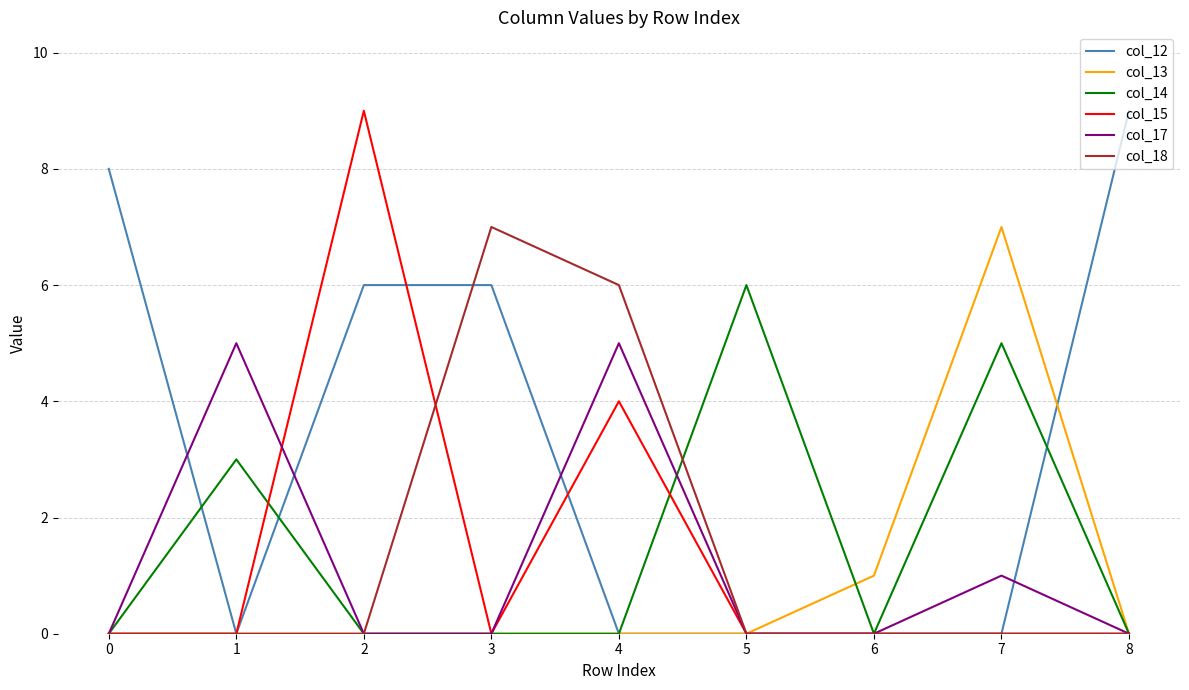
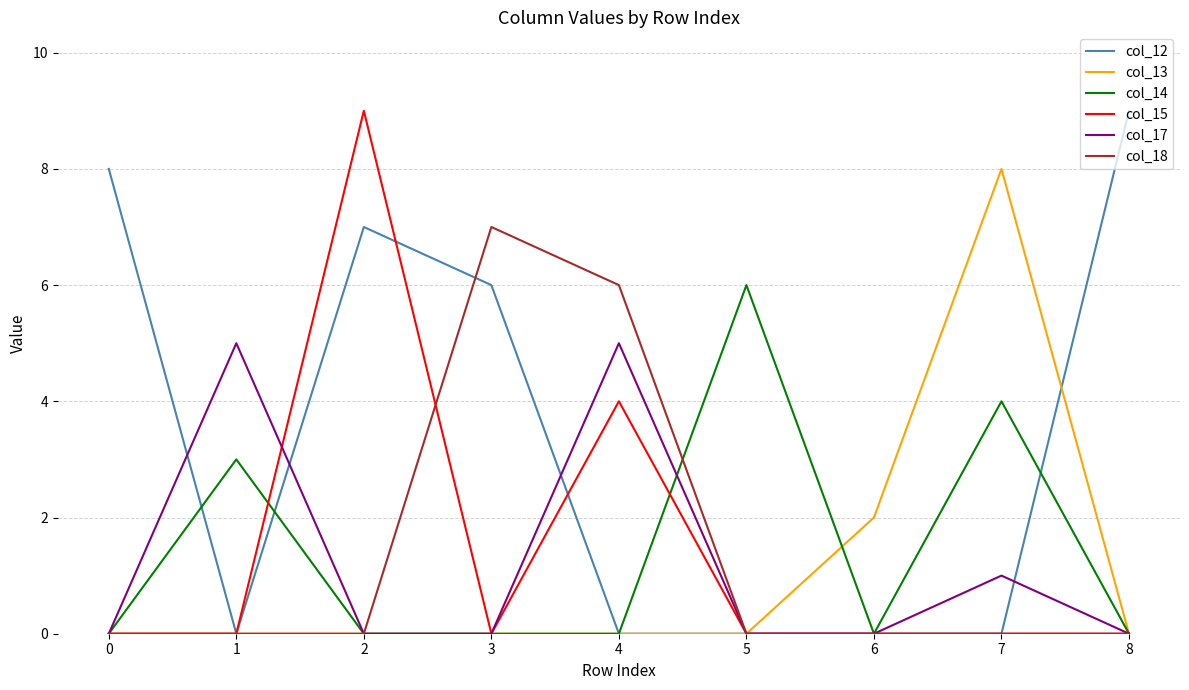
  {
    "col_12": {
      "0": 8,
-     "2": 6,
+     "2": 7,
      "3": 6
    },
    "col_13": {
-     "6": 1,
-     "7": 7
+     "6": 2,
+     "7": 8
    },
    "col_14": {
      "1": 3,
      "5": 6,
-     "7": 5
+     "7": 4
    },
    "col_15": {
      "2": 9,
      "4": 4
    },
    "col_17": {
      "1": 5,
      "4": 5,
      "7": 1
    },
    "col_18": {
      "3": 7,
      "4": 6
    }
  }
